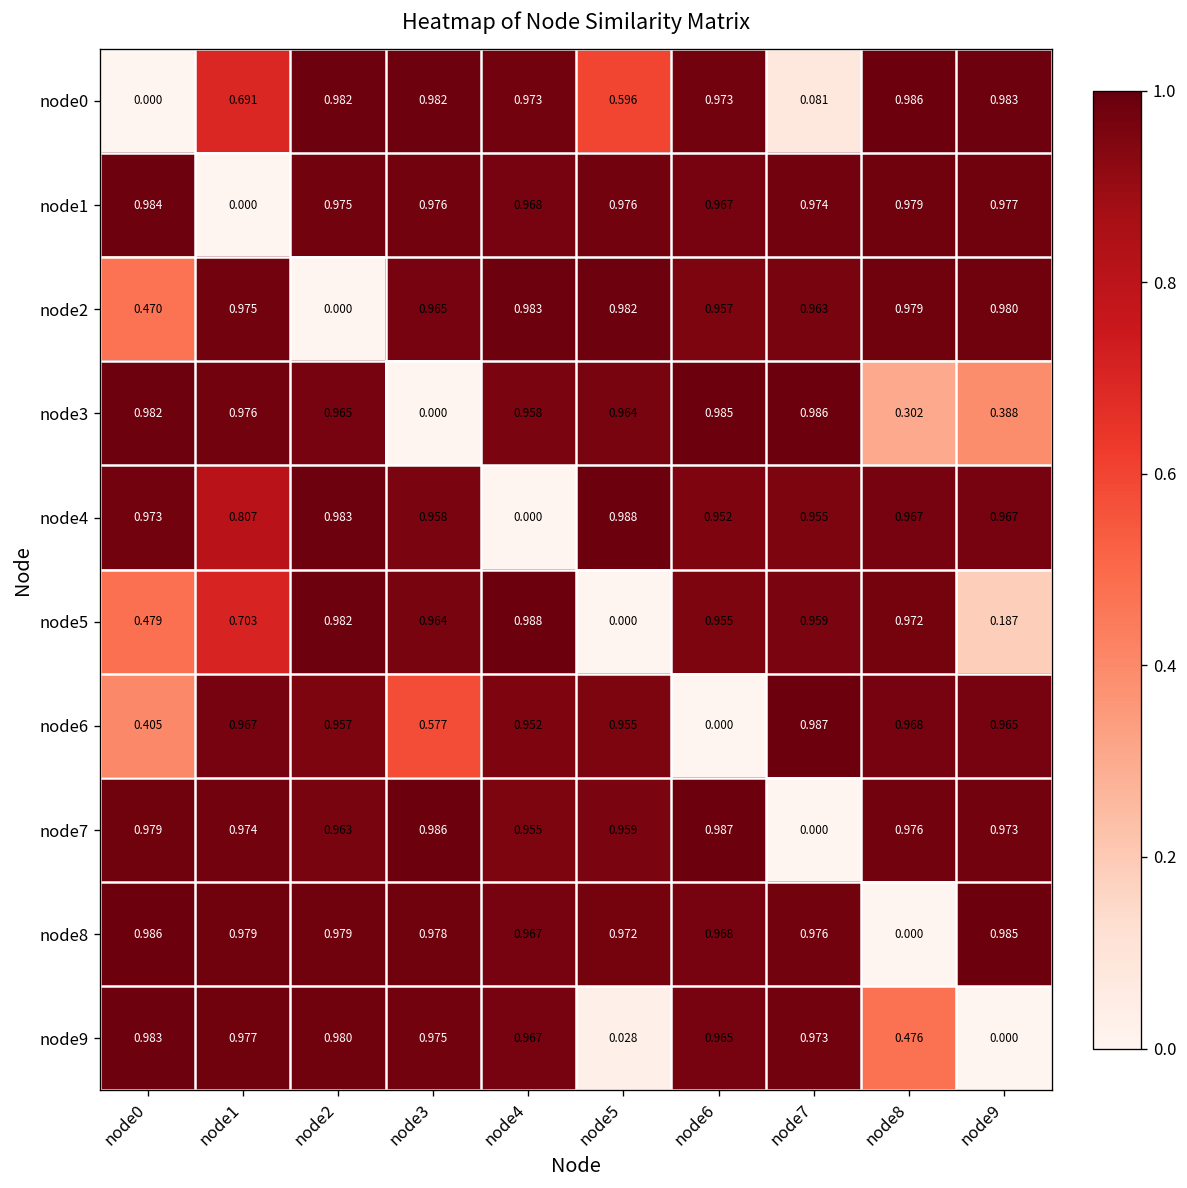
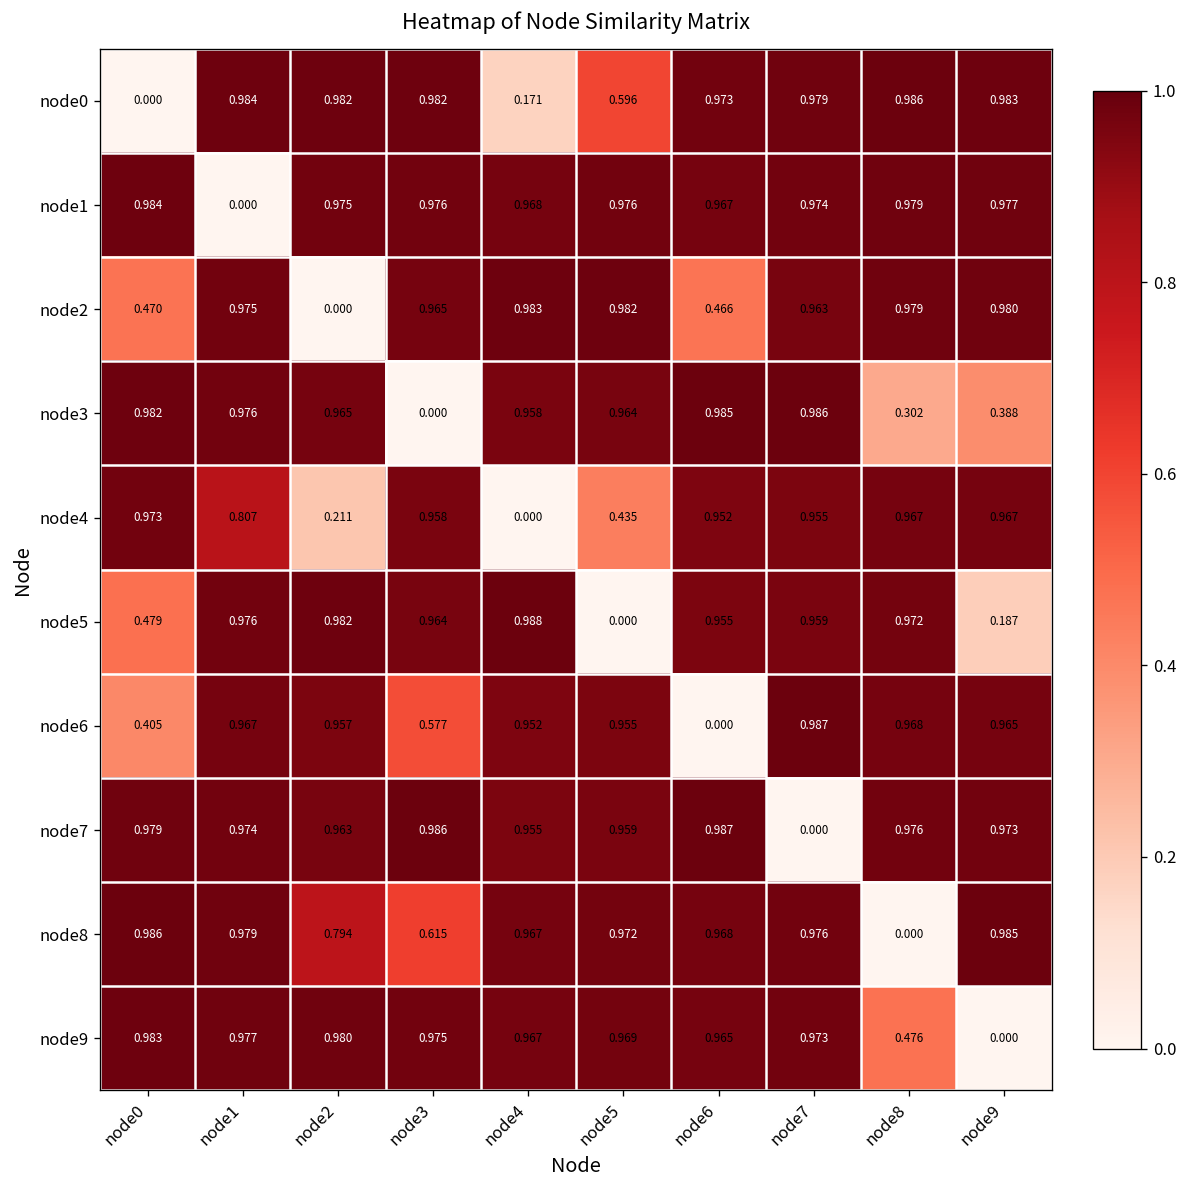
  {
    "node0": {
      "node0": 0.000,
-     "node1": 0.691,
+     "node1": 0.984,
      "node2": 0.982,
      "node3": 0.982,
-     "node4": 0.973,
+     "node4": 0.171,
      "node5": 0.596,
      "node6": 0.973,
-     "node7": 0.081,
+     "node7": 0.979,
      "node8": 0.986,
      "node9": 0.983
    },
    "node1": {
      "node0": 0.984,
      "node1": 0.000,
      "node2": 0.975,
      "node3": 0.976,
      "node4": 0.968,
      "node5": 0.976,
      "node6": 0.967,
      "node7": 0.974,
      "node8": 0.979,
      "node9": 0.977
    },
    "node2": {
      "node0": 0.470,
      "node1": 0.975,
      "node2": 0.000,
      "node3": 0.965,
      "node4": 0.983,
      "node5": 0.982,
-     "node6": 0.957,
+     "node6": 0.466,
      "node7": 0.963,
      "node8": 0.979,
      "node9": 0.980
    },
    "node3": {
      "node0": 0.982,
      "node1": 0.976,
      "node2": 0.965,
      "node3": 0.000,
      "node4": 0.958,
      "node5": 0.964,
      "node6": 0.985,
      "node7": 0.986,
      "node8": 0.302,
      "node9": 0.388
    },
    "node4": {
      "node0": 0.973,
      "node1": 0.807,
-     "node2": 0.983,
+     "node2": 0.211,
      "node3": 0.958,
      "node4": 0.000,
-     "node5": 0.988,
+     "node5": 0.435,
      "node6": 0.952,
      "node7": 0.955,
      "node8": 0.967,
      "node9": 0.967
    },
    "node5": {
      "node0": 0.479,
-     "node1": 0.703,
+     "node1": 0.976,
      "node2": 0.982,
      "node3": 0.964,
      "node4": 0.988,
      "node5": 0.000,
      "node6": 0.955,
      "node7": 0.959,
      "node8": 0.972,
      "node9": 0.187
    },
    "node6": {
      "node0": 0.405,
      "node1": 0.967,
      "node2": 0.957,
      "node3": 0.577,
      "node4": 0.952,
      "node5": 0.955,
      "node6": 0.000,
      "node7": 0.987,
      "node8": 0.968,
      "node9": 0.965
    },
    "node7": {
      "node0": 0.979,
      "node1": 0.974,
      "node2": 0.963,
      "node3": 0.986,
      "node4": 0.955,
      "node5": 0.959,
      "node6": 0.987,
      "node7": 0.000,
      "node8": 0.976,
      "node9": 0.973
    },
    "node8": {
      "node0": 0.986,
      "node1": 0.979,
-     "node2": 0.979,
-     "node3": 0.978,
+     "node2": 0.794,
+     "node3": 0.615,
      "node4": 0.967,
      "node5": 0.972,
      "node6": 0.968,
      "node7": 0.976,
      "node8": 0.000,
      "node9": 0.985
    },
    "node9": {
      "node0": 0.983,
      "node1": 0.977,
      "node2": 0.980,
      "node3": 0.975,
      "node4": 0.967,
-     "node5": 0.028,
+     "node5": 0.969,
      "node6": 0.965,
      "node7": 0.973,
      "node8": 0.476,
      "node9": 0.000
    }
  }
